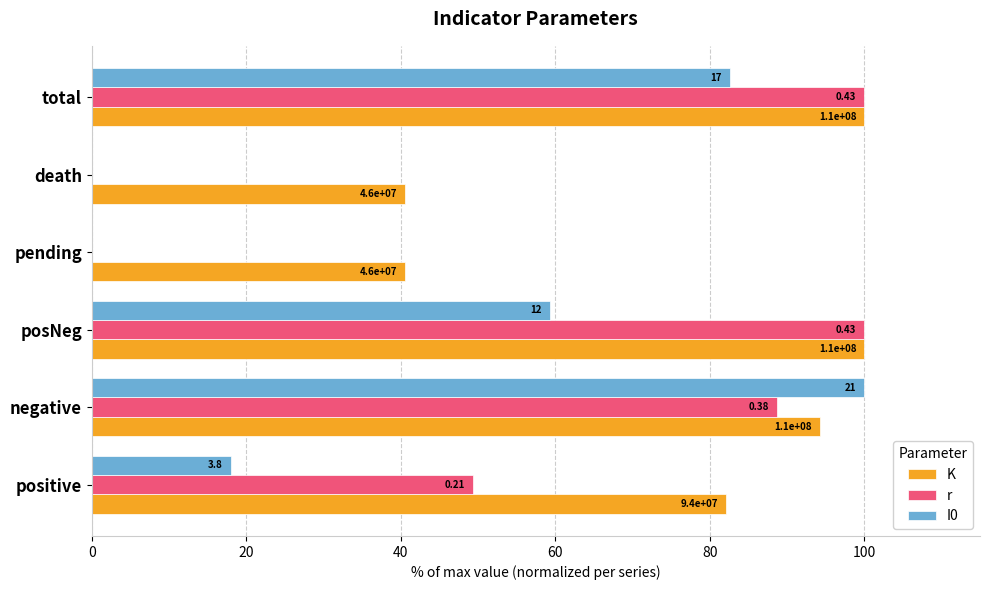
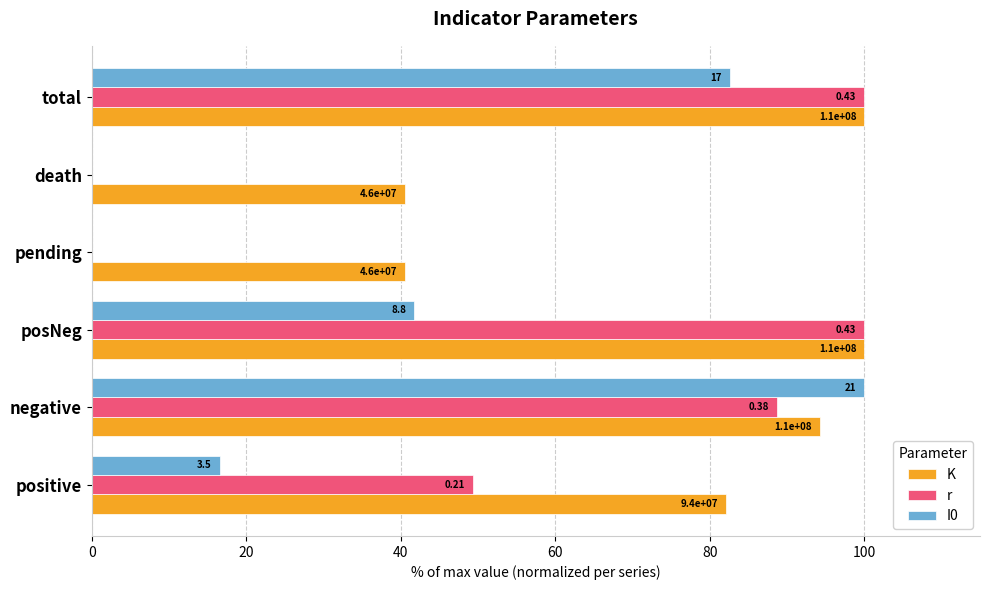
  {
    "I0": {
-     "posNeg": 12,
-     "positive": 3.8
+     "posNeg": 8.8,
+     "positive": 3.5
    }
  }
